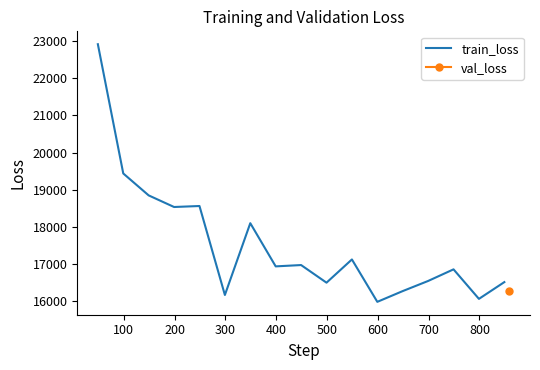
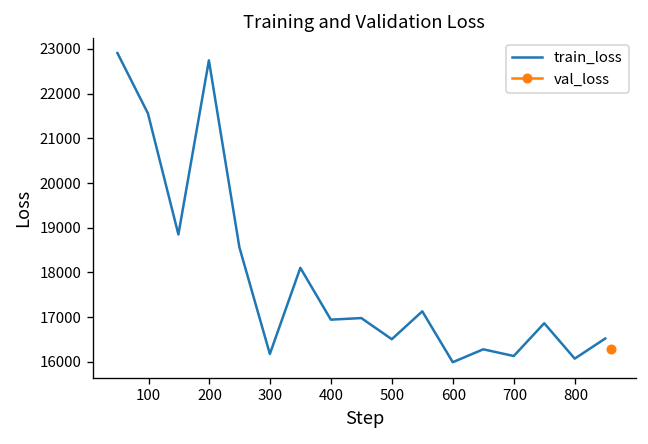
  {
    "train_loss": {
-     "100": 19400,
-     "200": 18500,
+     "100": 21600,
+     "200": 22700,
      "300": 16200,
      "400": 16900,
      "500": 16500,
      "600": 16000,
-     "700": 16600,
+     "700": 16100,
      "800": 16100
    }
  }
